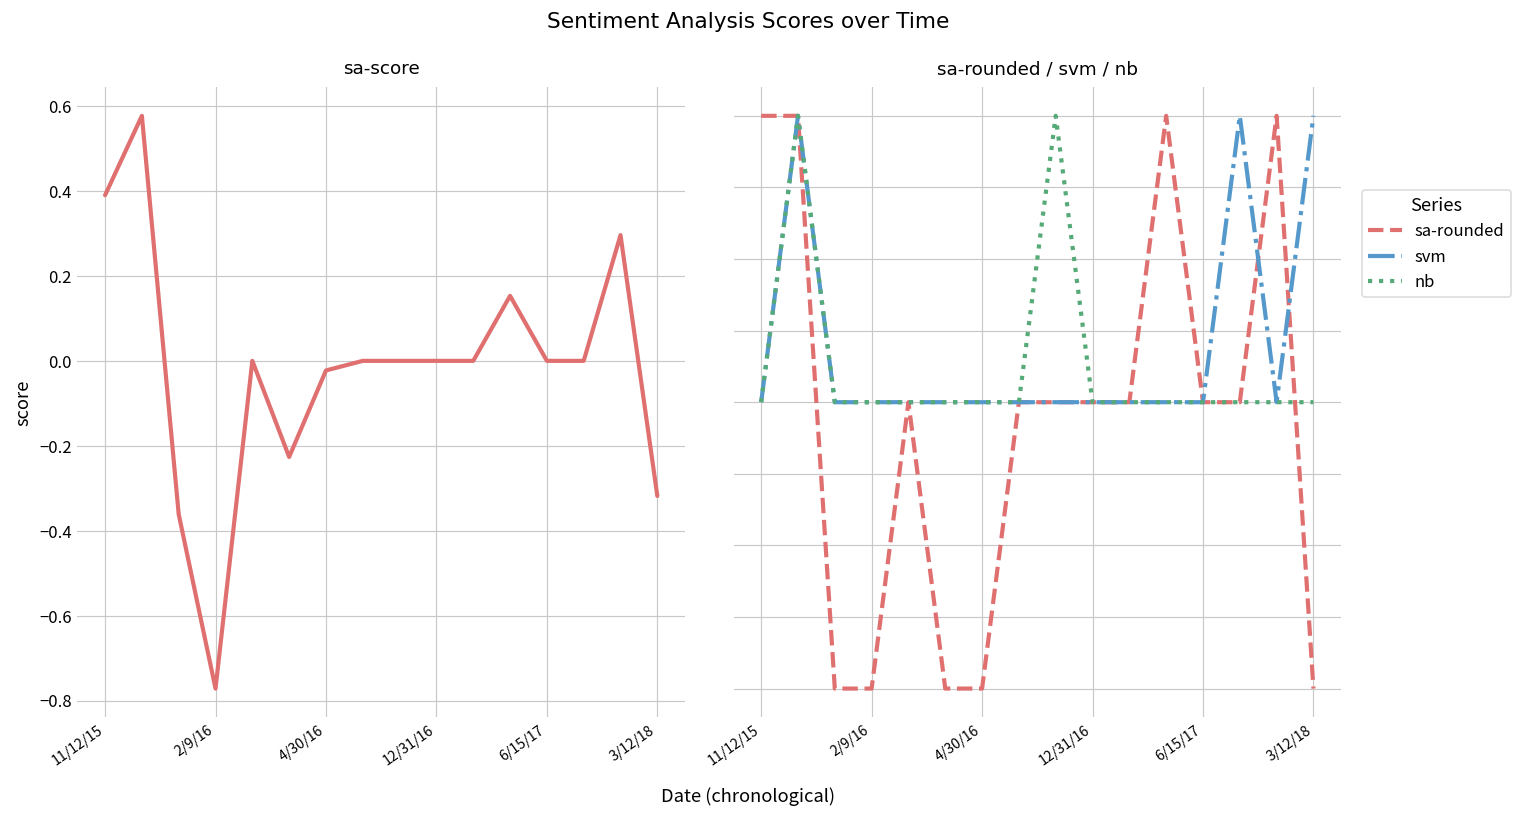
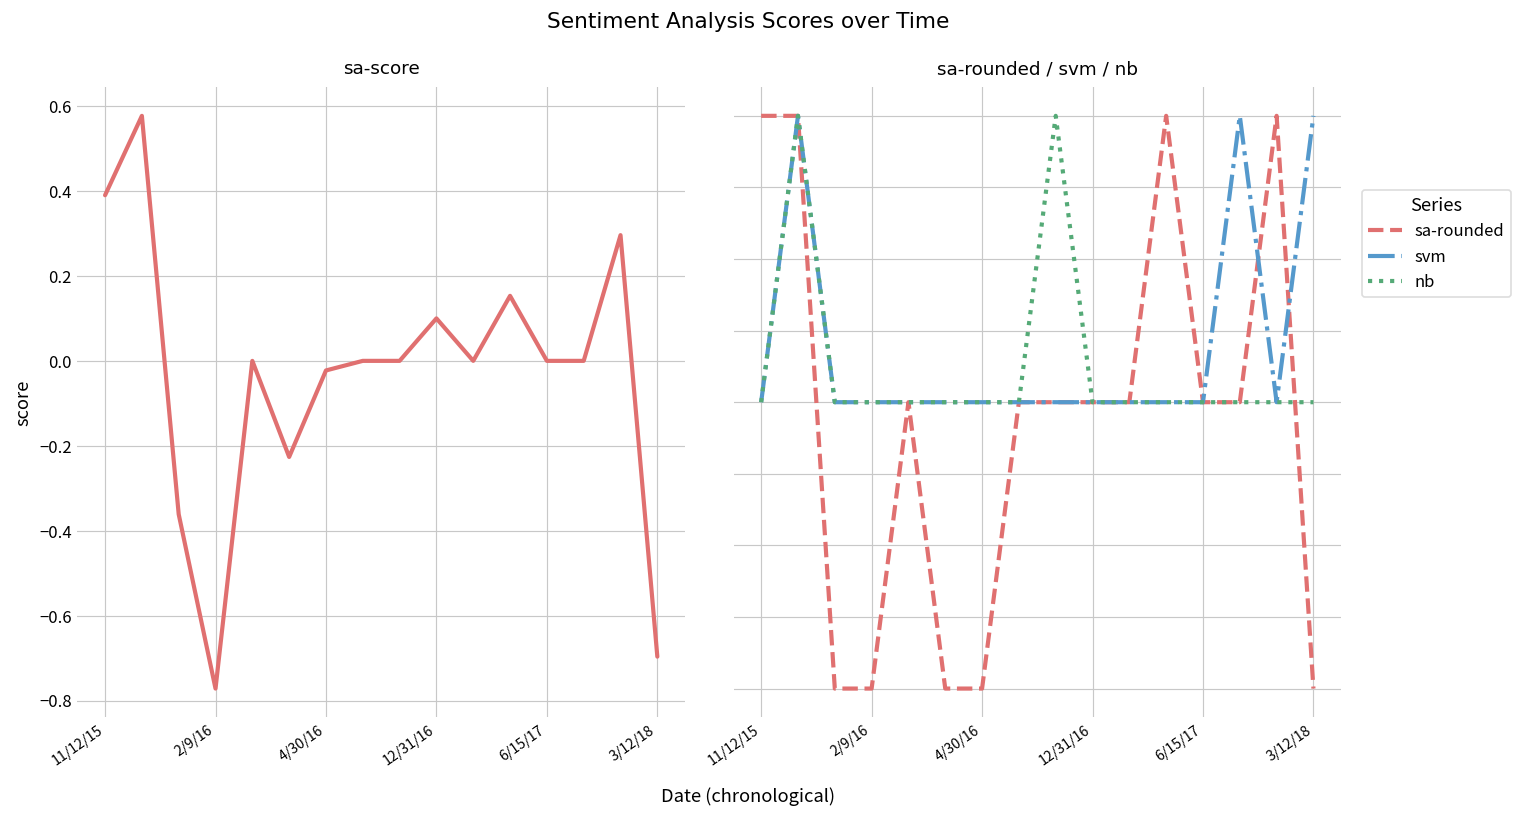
  {
    "sa-score": {
      "11/12/15": 0.39,
      "2/9/16": -0.77,
      "4/30/16": -0.02,
-     "12/31/16": 0.0,
+     "12/31/16": 0.1,
      "6/15/17": 0.00,
-     "3/12/18": -0.32
+     "3/12/18": -0.70
    }
  }
